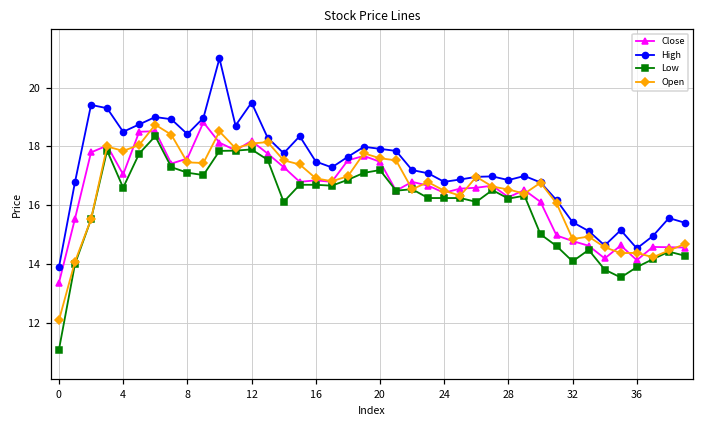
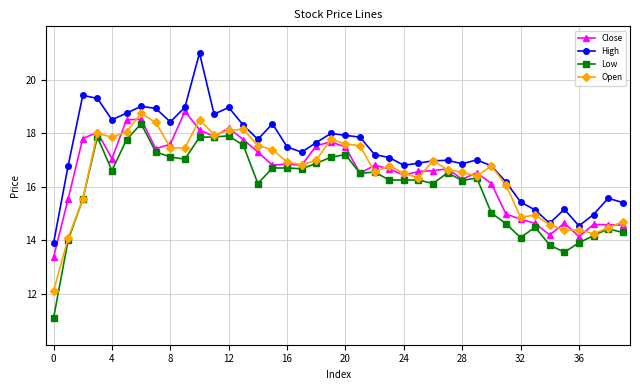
  {
    "Close": {
      "0": 13.4,
      "4": 17.1,
      "8": 17.6,
      "20": 17.5,
      "36": 14.1
    },
    "High": {
      "0": 13.9,
      "4": 18.5,
      "8": 18.4,
-     "12": 19.5,
+     "12": 19.0,
      "16": 17.5,
      "20": 17.9,
      "24": 16.8,
      "28": 16.9,
      "32": 15.4,
      "36": 14.5
    },
    "Low": {
      "0": 11.1,
      "4": 16.6,
      "8": 17.1,
      "12": 17.9,
      "16": 16.7,
      "20": 17.2,
      "24": 16.3,
      "32": 14.1,
      "36": 13.9
    },
    "Open": {
      "0": 12.1,
      "4": 17.9,
      "8": 17.5,
      "20": 17.6,
      "28": 16.5,
      "36": 14.4
    }
  }
